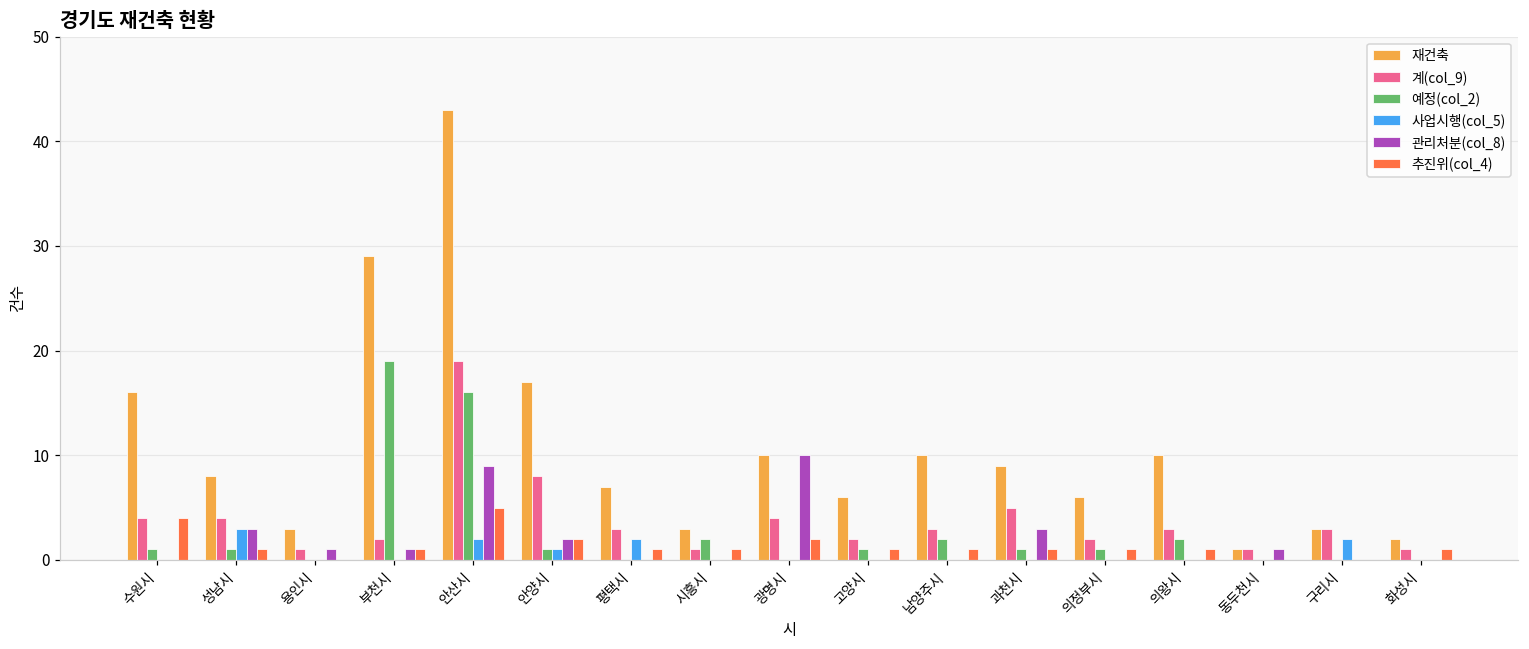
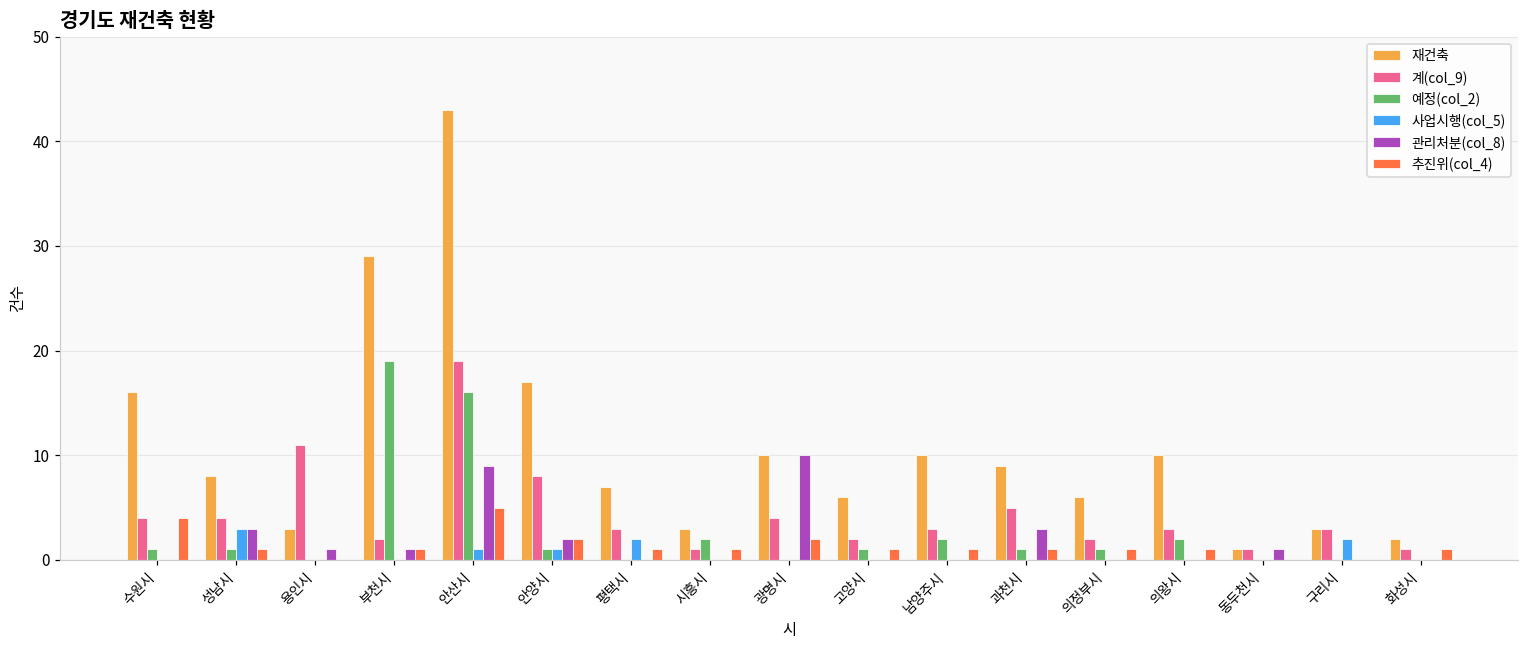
  {
    "계(col_9)": {
      "수원시": 4,
      "성남시": 4,
-     "용인시": 1,
+     "용인시": 11,
      "부천시": 2,
      "안산시": 19,
      "안양시": 8,
      "평택시": 3,
      "시흥시": 1,
      "광명시": 4,
      "고양시": 2,
      "남양주시": 3,
      "과천시": 5,
      "의정부시": 2,
      "의왕시": 3,
      "동두천시": 1,
      "구리시": 3,
      "화성시": 1
    },
    "예정(col_2)": {
      "수원시": 1,
      "성남시": 1,
      "용인시": 0,
      "부천시": 19,
      "안산시": 16,
      "안양시": 1,
      "평택시": 0,
      "시흥시": 2,
      "광명시": 0,
      "고양시": 1,
      "남양주시": 2,
      "과천시": 1,
      "의정부시": 1,
      "의왕시": 2,
      "동두천시": 0,
      "구리시": 0,
      "화성시": 0
    },
    "사업시행(col_5)": {
      "수원시": 0,
      "성남시": 3,
      "용인시": 0,
      "부천시": 0,
-     "안산시": 2,
+     "안산시": 1,
      "안양시": 1,
      "평택시": 2,
      "시흥시": 0,
      "광명시": 0,
      "고양시": 0,
      "남양주시": 0,
      "과천시": 0,
      "의정부시": 0,
      "의왕시": 0,
      "동두천시": 0,
      "구리시": 2,
      "화성시": 0
    },
    "관리처분(col_8)": {
      "수원시": 0,
      "성남시": 3,
      "용인시": 1,
      "부천시": 1,
      "안산시": 9,
      "안양시": 2,
      "평택시": 0,
      "시흥시": 0,
      "광명시": 10,
      "고양시": 0,
      "남양주시": 0,
      "과천시": 3,
      "의정부시": 0,
      "의왕시": 0,
      "동두천시": 1,
      "구리시": 0,
      "화성시": 0
    }
  }
